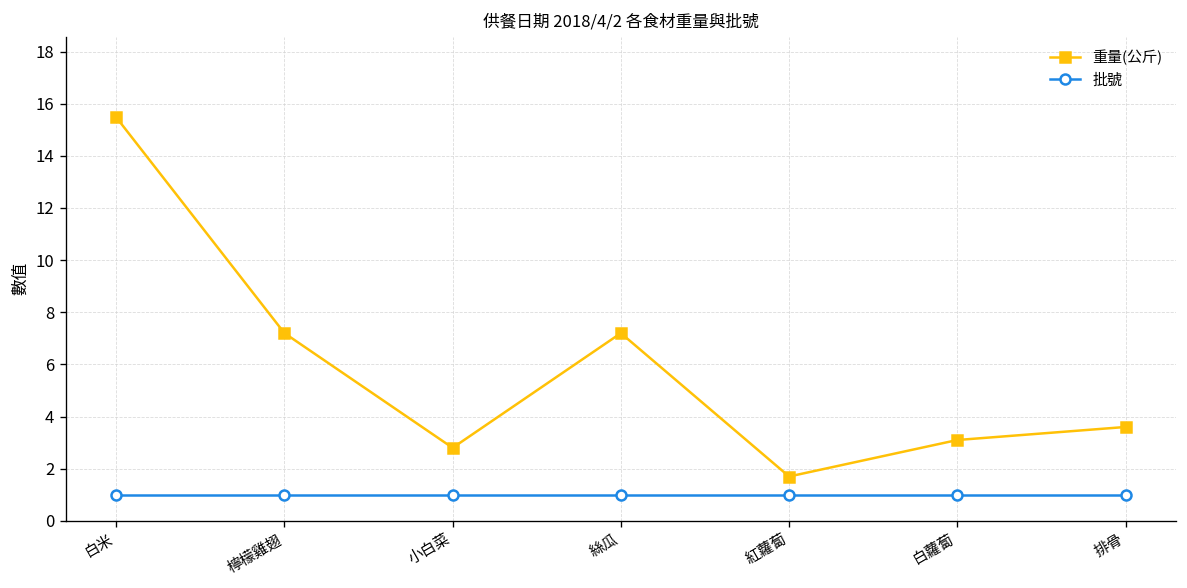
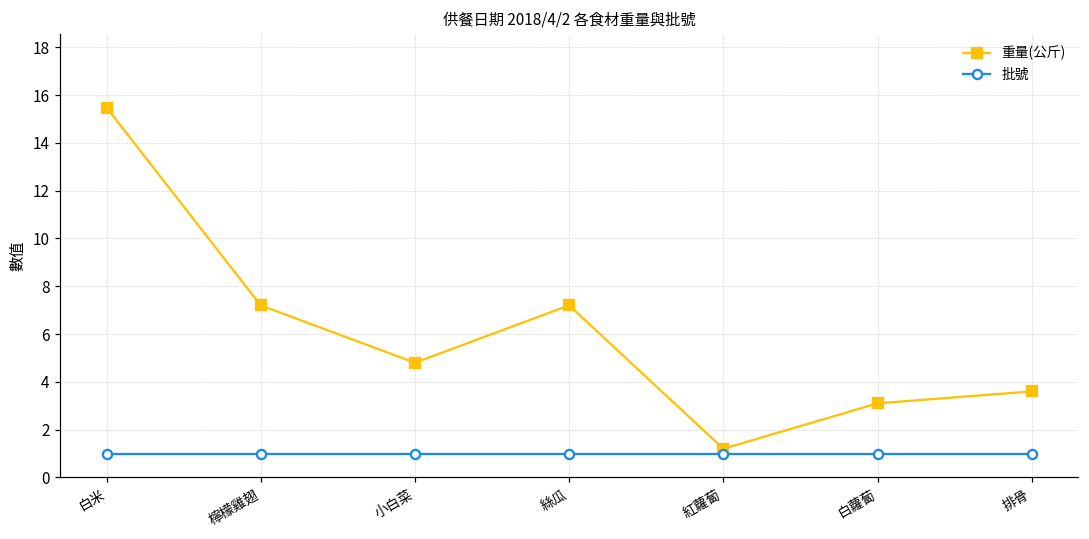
  {
    "重量(公斤)": {
      "白米": 15.5,
      "檸檬雞翅": 7.2,
-     "小白菜": 2.8,
+     "小白菜": 4.8,
      "絲瓜": 7.2,
-     "紅蘿蔔": 1.7,
+     "紅蘿蔔": 1.2,
      "白蘿蔔": 3.1,
      "排骨": 3.6
    },
    "批號": {
      "白米": 1.0,
      "檸檬雞翅": 1.0,
      "小白菜": 1.0,
      "絲瓜": 1.0,
      "紅蘿蔔": 1.0,
      "白蘿蔔": 1.0,
      "排骨": 1.0
    }
  }
